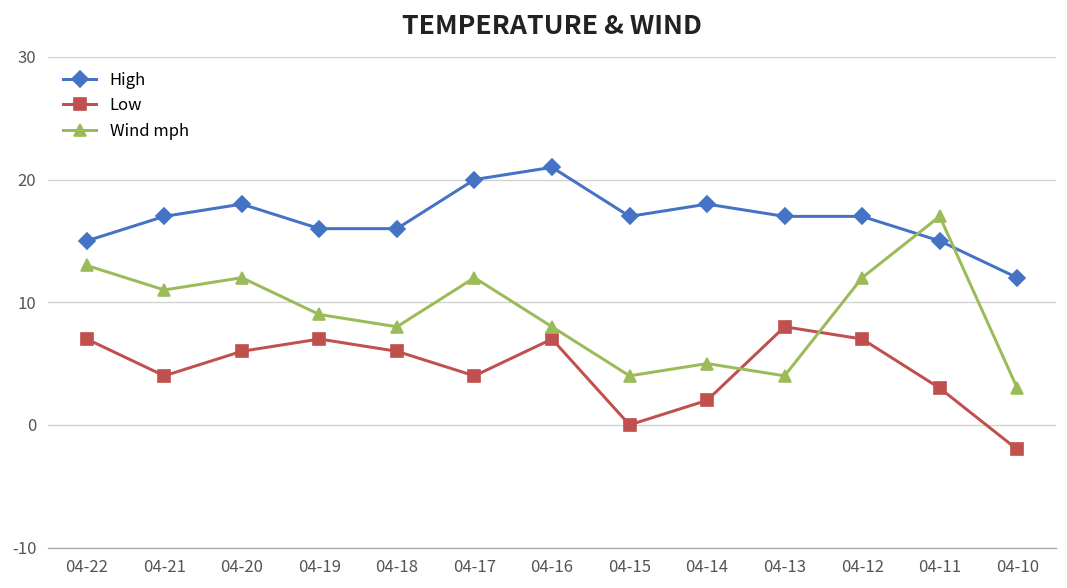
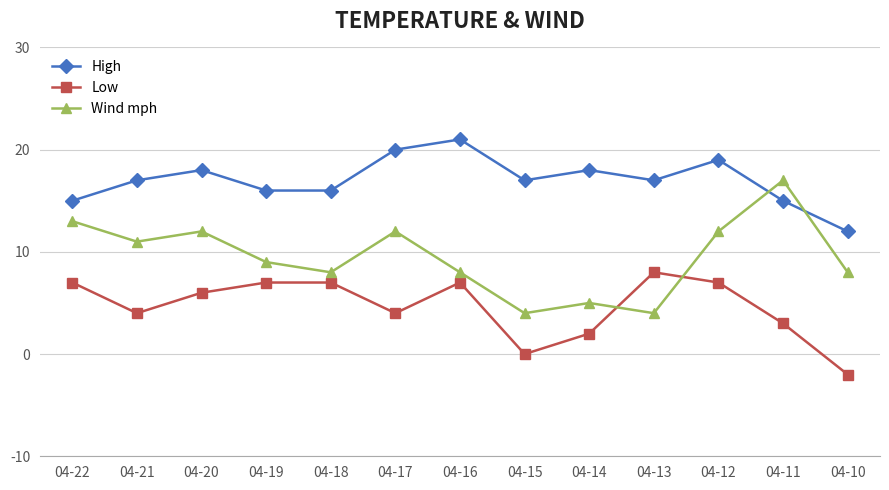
  {
    "High": {
      "04-22": 15,
      "04-21": 17,
      "04-20": 18,
      "04-19": 16,
      "04-18": 16,
      "04-17": 20,
      "04-16": 21,
      "04-15": 17,
      "04-14": 18,
      "04-13": 17,
-     "04-12": 17,
+     "04-12": 19,
      "04-11": 15,
      "04-10": 12
    },
    "Low": {
      "04-22": 7,
      "04-21": 4,
      "04-20": 6,
      "04-19": 7,
-     "04-18": 6,
+     "04-18": 7,
      "04-17": 4,
      "04-16": 7,
      "04-15": 0,
      "04-14": 2,
      "04-13": 8,
      "04-12": 7,
      "04-11": 3,
      "04-10": -2
    },
    "Wind mph": {
      "04-22": 13,
      "04-21": 11,
      "04-20": 12,
      "04-19": 9,
      "04-18": 8,
      "04-17": 12,
      "04-16": 8,
      "04-15": 4,
      "04-14": 5,
      "04-13": 4,
      "04-12": 12,
      "04-11": 17,
-     "04-10": 3
+     "04-10": 8
    }
  }
